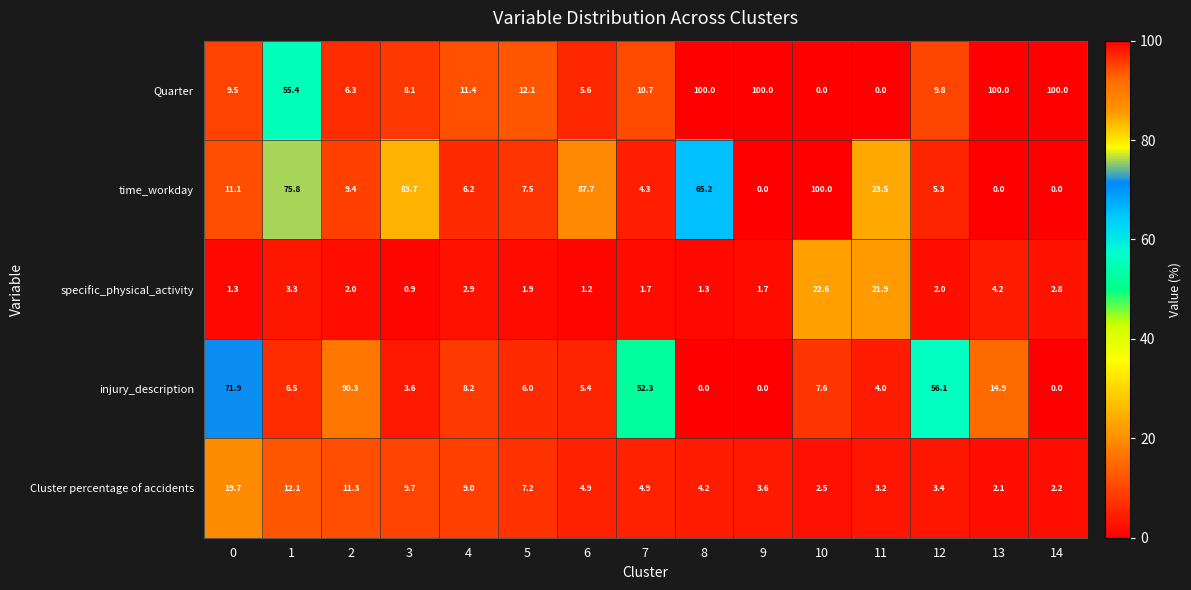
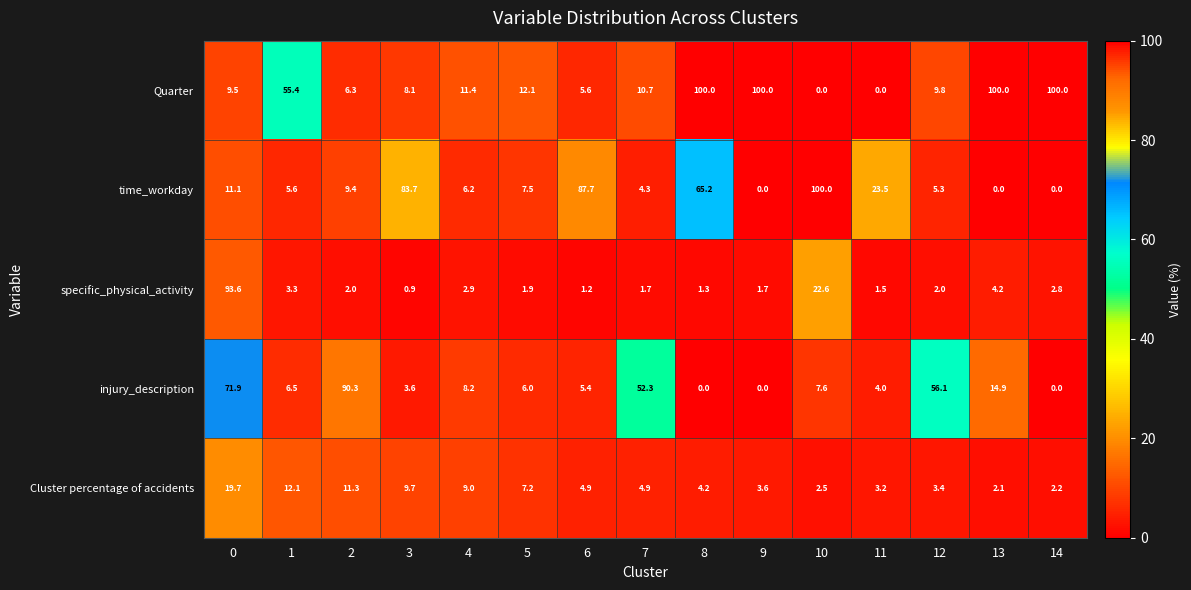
  {
    "Quarter": {
      "0": 9.5,
      "1": 55.4,
      "2": 6.3,
      "3": 8.1,
      "4": 11.4,
      "5": 12.1,
      "6": 5.6,
      "7": 10.7,
      "8": 100.0,
      "9": 100.0,
      "10": 0.0,
      "11": 0.0,
      "12": 9.8,
      "13": 100.0,
      "14": 100.0
    },
    "time_workday": {
      "0": 11.1,
-     "1": 75.8,
+     "1": 5.6,
      "2": 9.4,
      "3": 83.7,
      "4": 6.2,
      "5": 7.5,
      "6": 87.7,
      "7": 4.3,
      "8": 65.2,
      "9": 0.0,
      "10": 100.0,
      "11": 23.5,
      "12": 5.3,
      "13": 0.0,
      "14": 0.0
    },
    "specific_physical_activity": {
-     "0": 1.3,
+     "0": 93.6,
      "1": 3.3,
      "2": 2.0,
      "3": 0.9,
      "4": 2.9,
      "5": 1.9,
      "6": 1.2,
      "7": 1.7,
      "8": 1.3,
      "9": 1.7,
      "10": 22.6,
-     "11": 21.9,
+     "11": 1.5,
      "12": 2.0,
      "13": 4.2,
      "14": 2.8
    },
    "injury_description": {
      "0": 71.9,
      "1": 6.5,
      "2": 90.3,
      "3": 3.6,
      "4": 8.2,
      "5": 6.0,
      "6": 5.4,
      "7": 52.3,
      "8": 0.0,
      "9": 0.0,
      "10": 7.6,
      "11": 4.0,
      "12": 56.1,
      "13": 14.9,
      "14": 0.0
    },
    "Cluster percentage of accidents": {
      "0": 19.7,
      "1": 12.1,
      "2": 11.3,
      "3": 9.7,
      "4": 9.0,
      "5": 7.2,
      "6": 4.9,
      "7": 4.9,
      "8": 4.2,
      "9": 3.6,
      "10": 2.5,
      "11": 3.2,
      "12": 3.4,
      "13": 2.1,
      "14": 2.2
    }
  }
